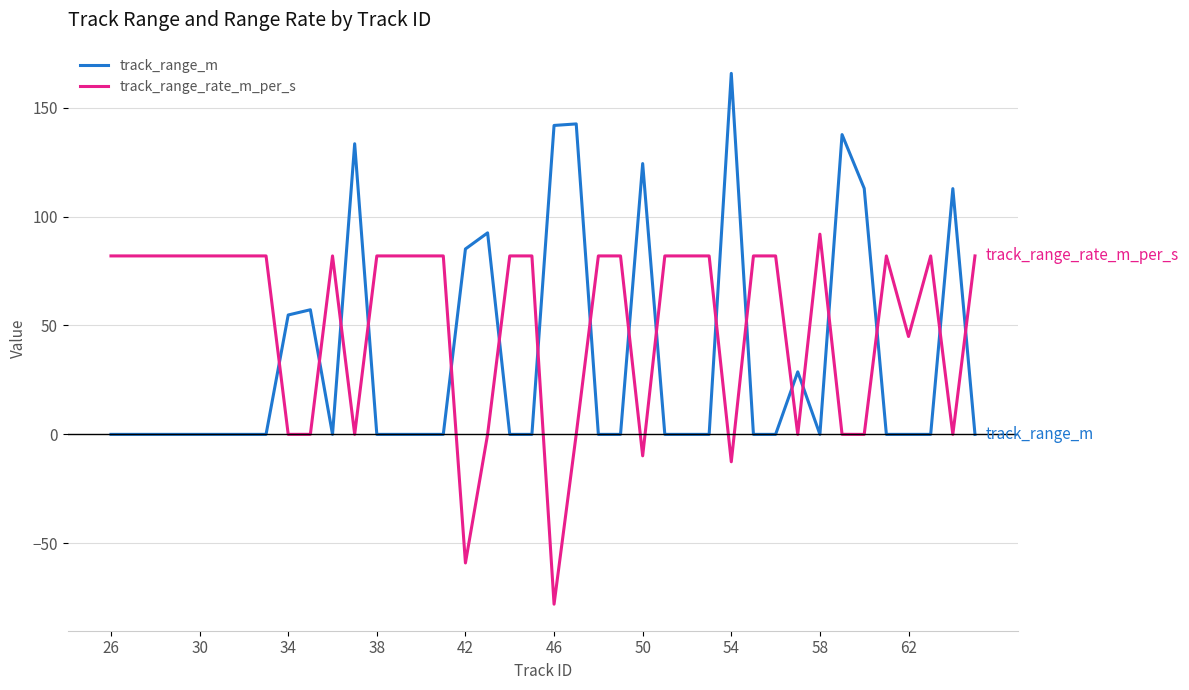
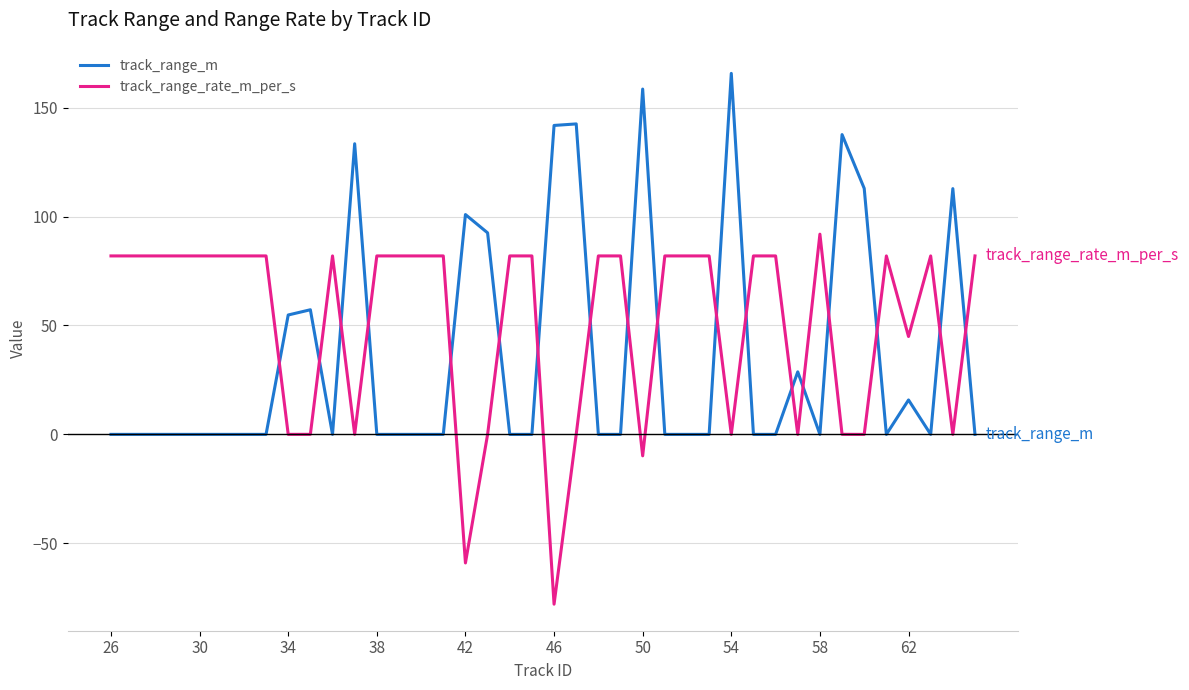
  {
    "track_range_m": {
-     "42": 85,
+     "42": 101,
      "46": 142,
-     "50": 124,
+     "50": 159,
      "54": 166,
      "58": 0,
-     "62": 0
+     "62": 16
    },
    "track_range_rate_m_per_s": {
      "42": -59,
      "46": -78,
      "50": -10,
-     "54": -13,
+     "54": 0,
      "58": 92,
      "62": 45
    }
  }
